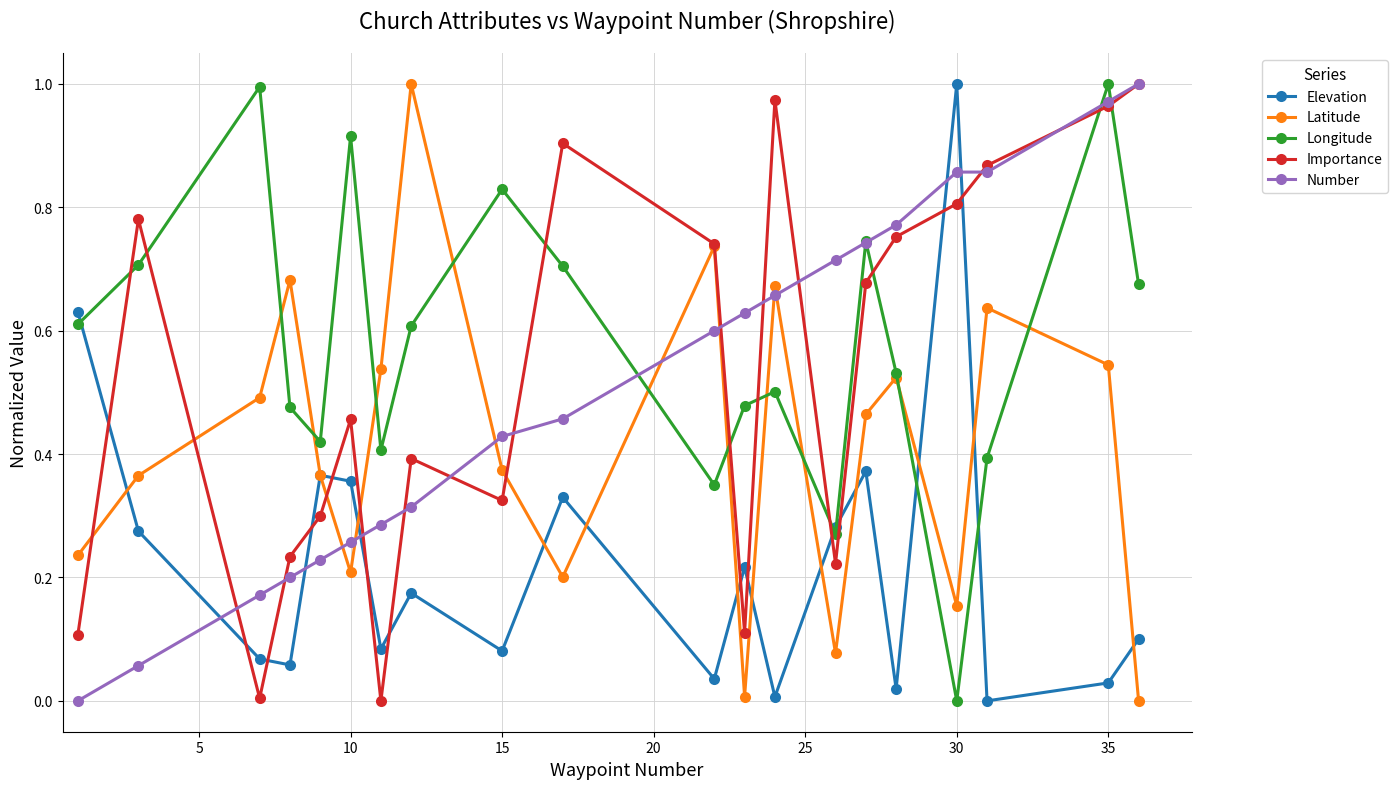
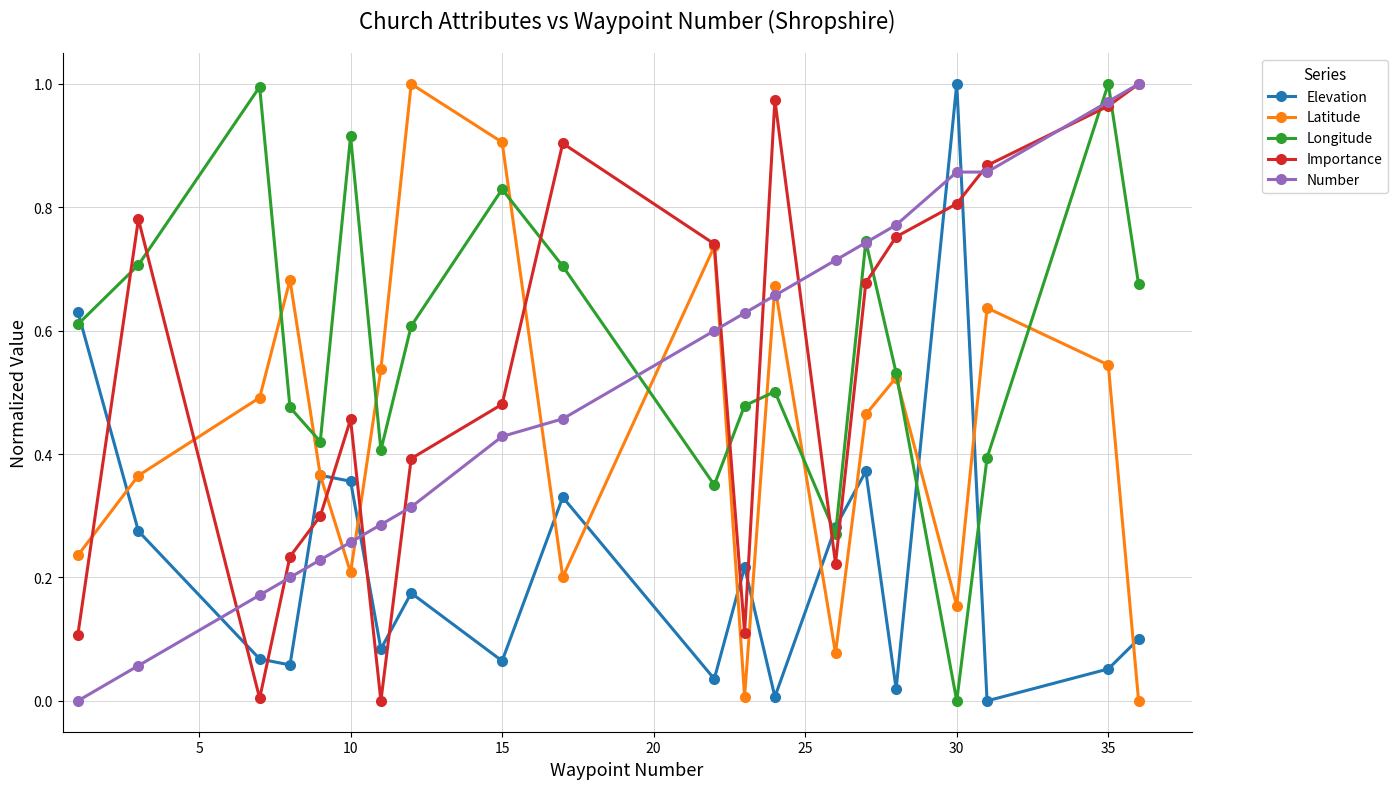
  {
    "Elevation": {
      "10": 0.36,
-     "15": 0.08,
+     "15": 0.06,
      "30": 1.00,
-     "35": 0.03
+     "35": 0.05
    },
    "Latitude": {
      "10": 0.21,
-     "15": 0.37,
+     "15": 0.91,
      "30": 0.15,
      "35": 0.54
    },
    "Longitude": {
      "10": 0.92,
      "15": 0.83,
      "30": 0.00,
      "35": 1.00
    },
    "Importance": {
      "10": 0.46,
-     "15": 0.32,
+     "15": 0.48,
      "30": 0.81,
      "35": 0.96
    },
    "Number": {
      "10": 0.26,
      "15": 0.43,
      "30": 0.86,
      "35": 0.97
    }
  }
